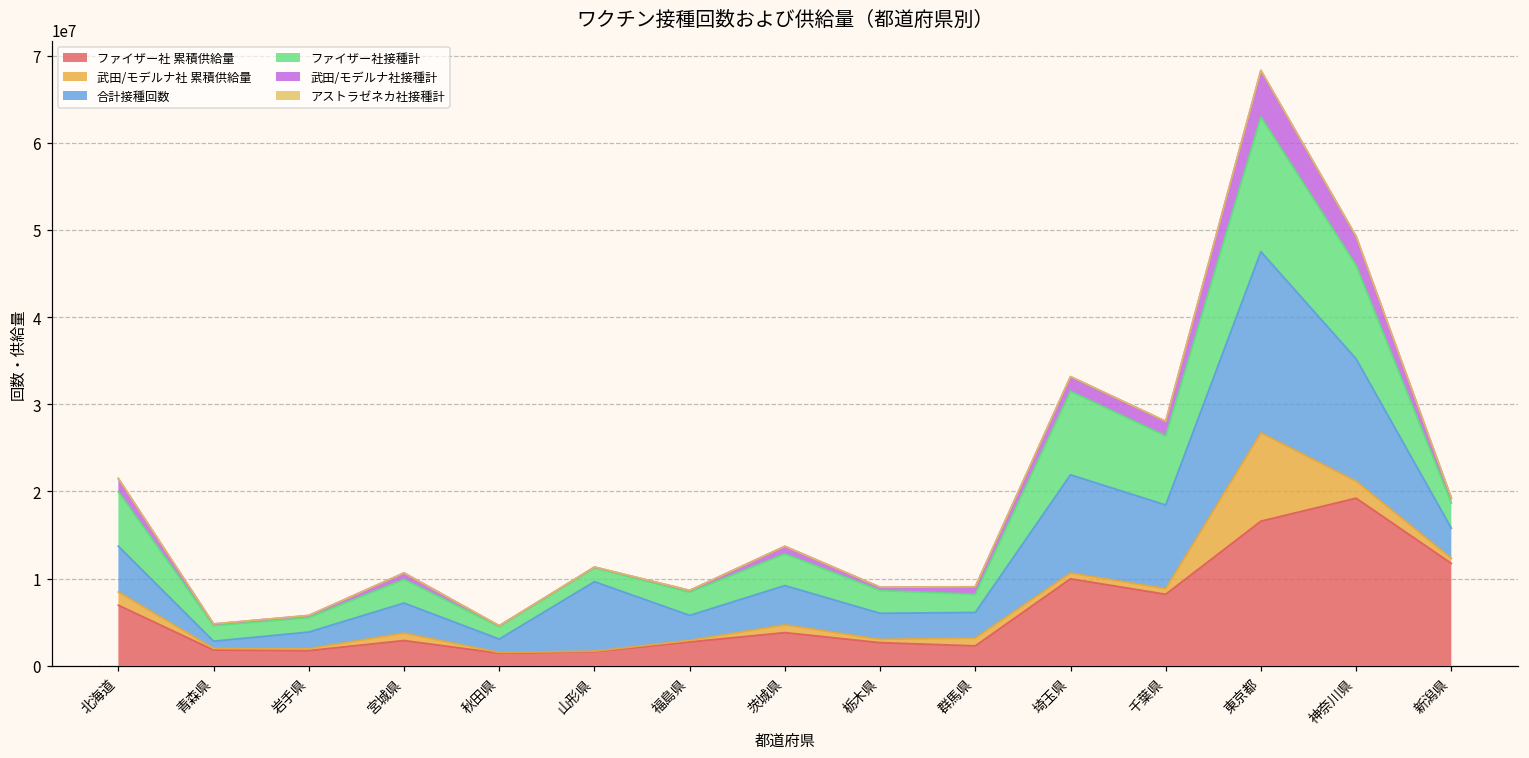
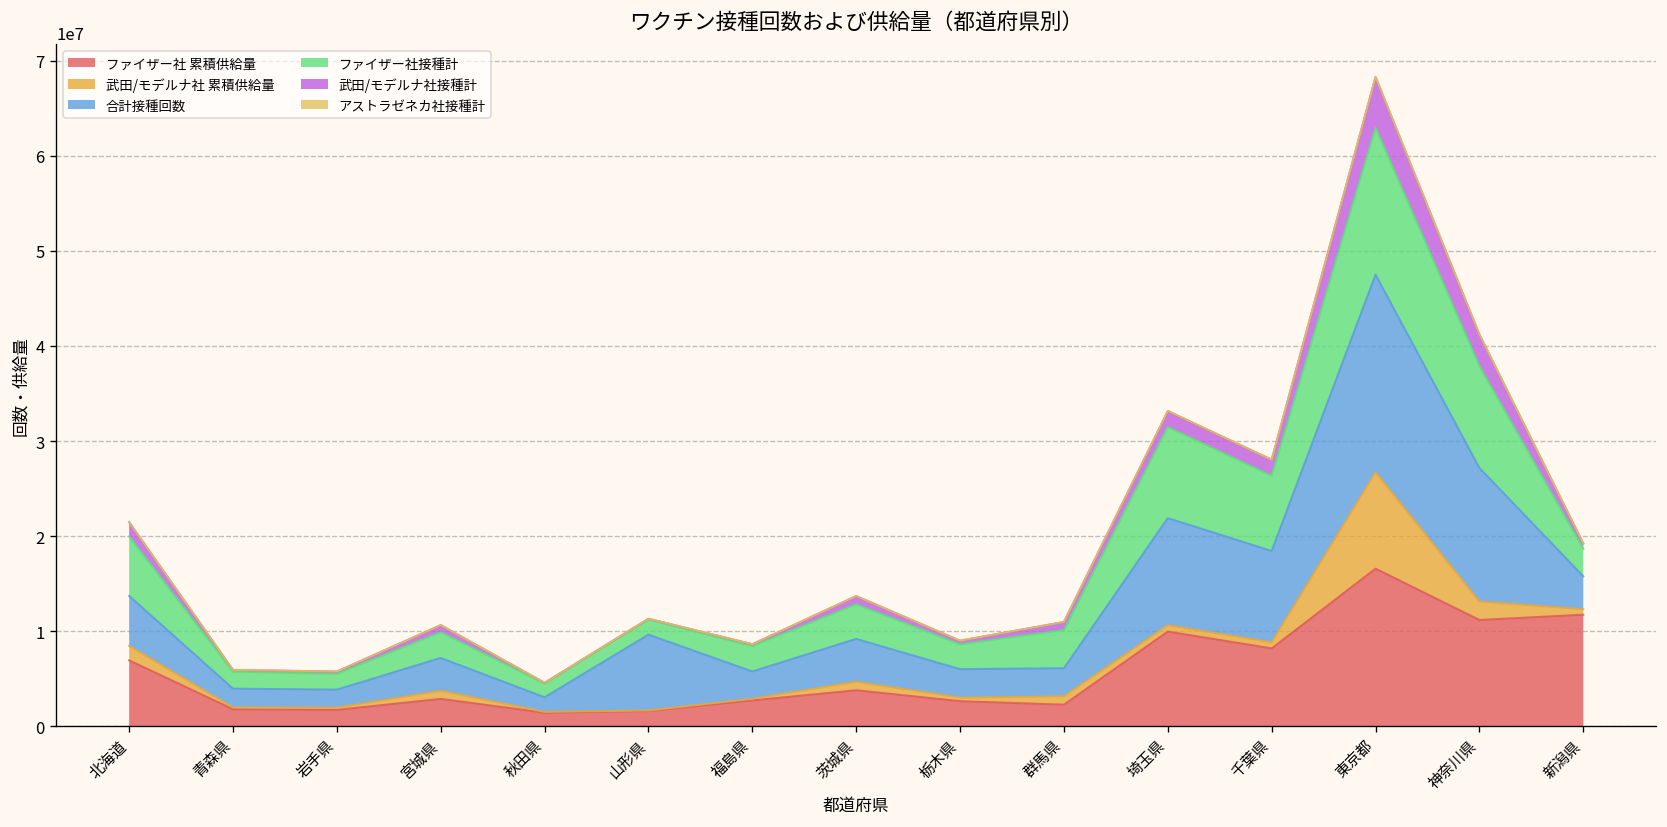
  {
    "ファイザー社 累積供給量": {
      "北海道": 7000000,
      "宮城県": 3000000,
      "茨城県": 4000000,
      "栃木県": 3000000,
      "群馬県": 2000000,
      "埼玉県": 10000000,
      "千葉県": 8000000,
      "東京都": 17000000,
-     "神奈川県": 19000000,
+     "神奈川県": 11000000,
      "新潟県": 12000000
    },
    "合計接種回数": {
      "北海道": 5000000,
-     "青森県": 1000000,
+     "青森県": 2000000,
      "岩手県": 2000000,
      "宮城県": 3000000,
      "秋田県": 2000000,
      "山形県": 8000000,
      "福島県": 3000000,
      "茨城県": 5000000,
      "栃木県": 3000000,
      "群馬県": 3000000,
      "埼玉県": 11000000,
      "千葉県": 10000000,
      "東京都": 21000000,
      "神奈川県": 14000000,
      "新潟県": 3000000
    },
    "ファイザー社接種計": {
      "北海道": 6000000,
      "宮城県": 3000000,
      "茨城県": 4000000,
      "栃木県": 3000000,
-     "群馬県": 2000000,
+     "群馬県": 4000000,
      "埼玉県": 10000000,
      "千葉県": 8000000,
      "東京都": 15000000,
      "神奈川県": 11000000,
      "新潟県": 3000000
    }
  }
